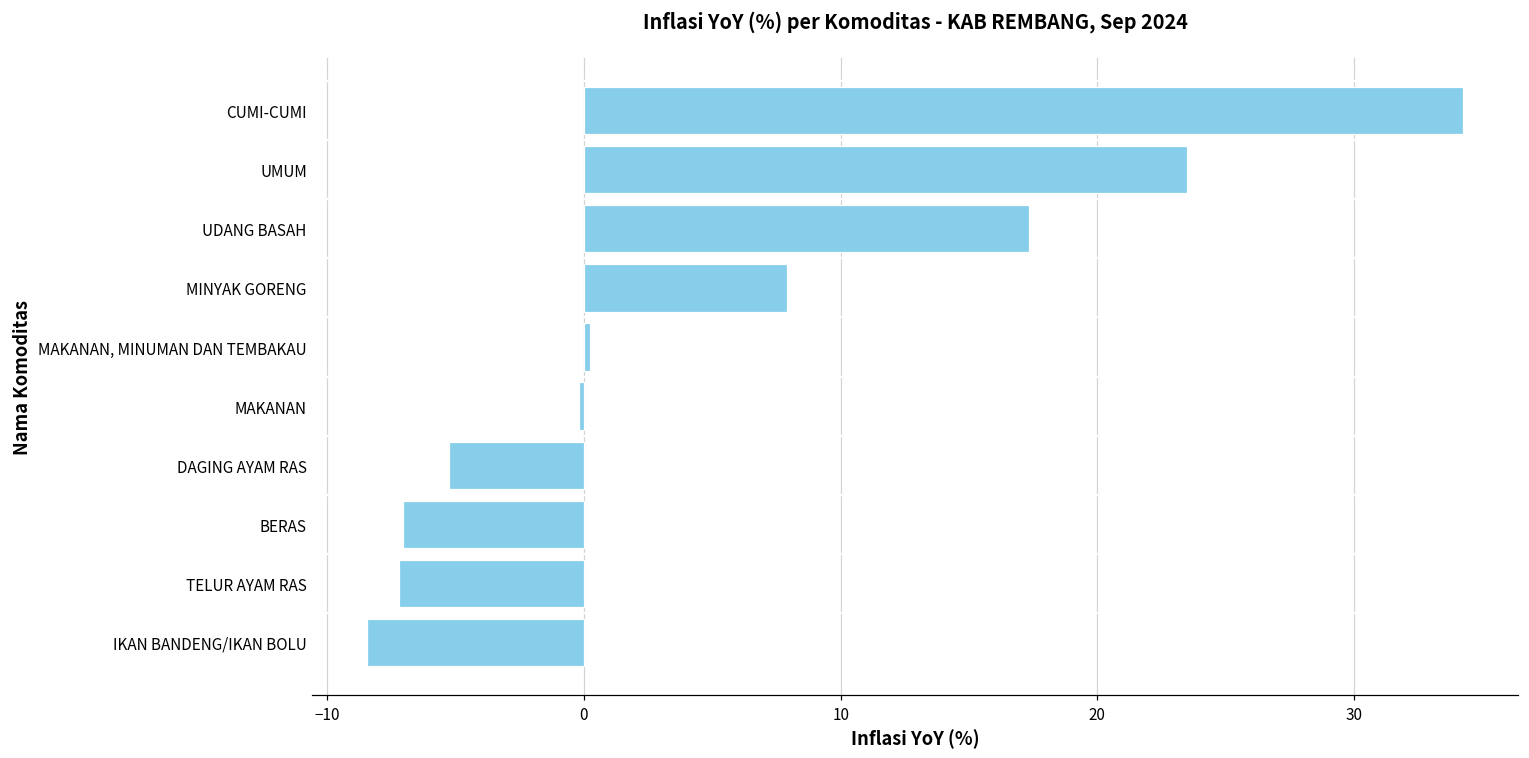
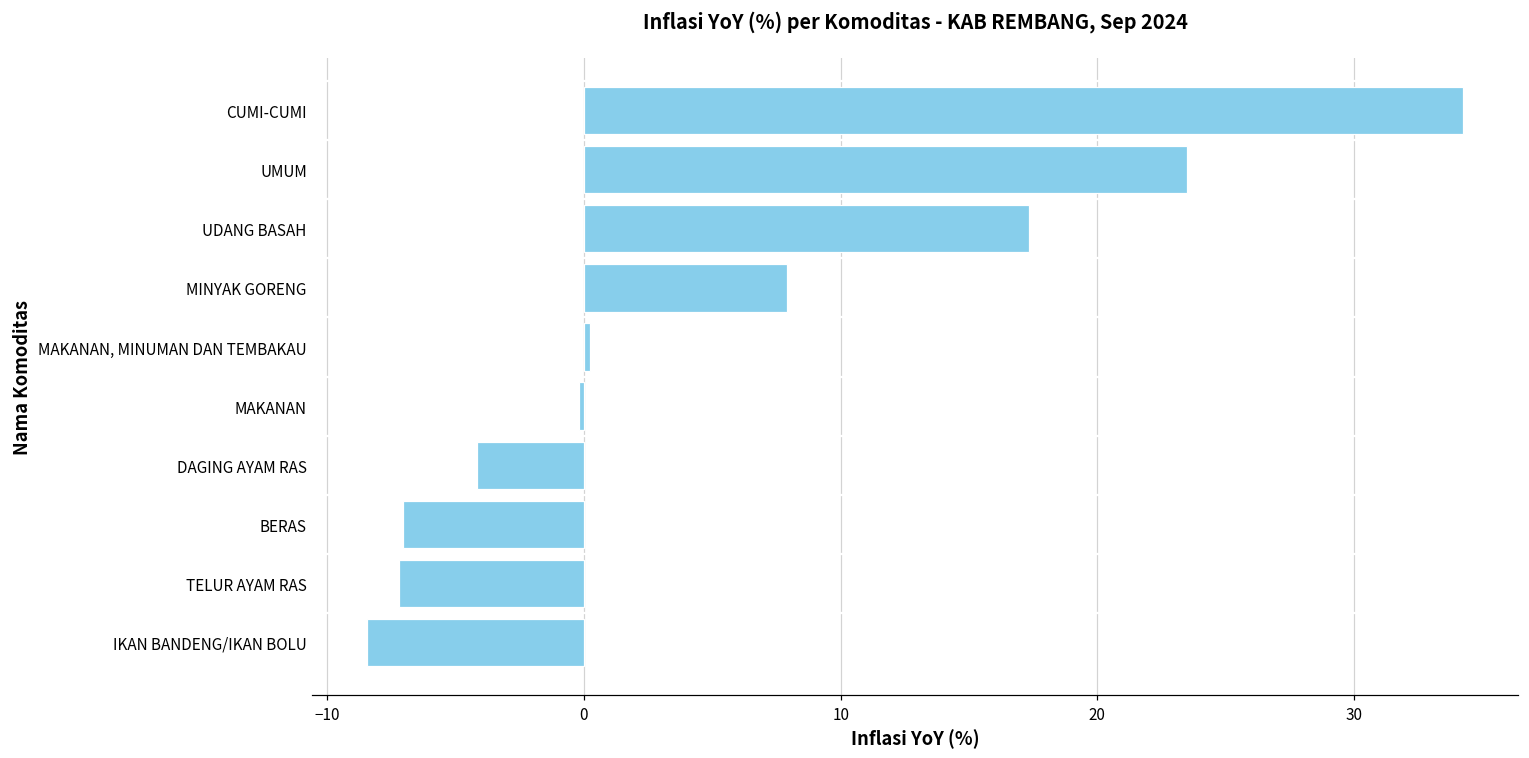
  {
    "CUMI-CUMI": 34.3,
    "UMUM": 23.5,
    "UDANG BASAH": 17.3,
    "MINYAK GORENG": 7.9,
    "MAKANAN, MINUMAN DAN TEMBAKAU": 0.2,
    "MAKANAN": -0.2,
-   "DAGING AYAM RAS": -5.3,
+   "DAGING AYAM RAS": -4.2,
    "BERAS": -7.0,
    "TELUR AYAM RAS": -7.2,
    "IKAN BANDENG/IKAN BOLU": -8.5
  }
